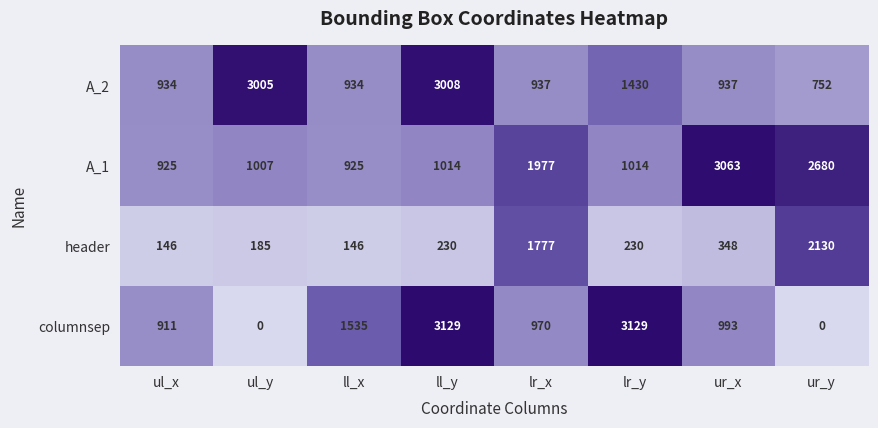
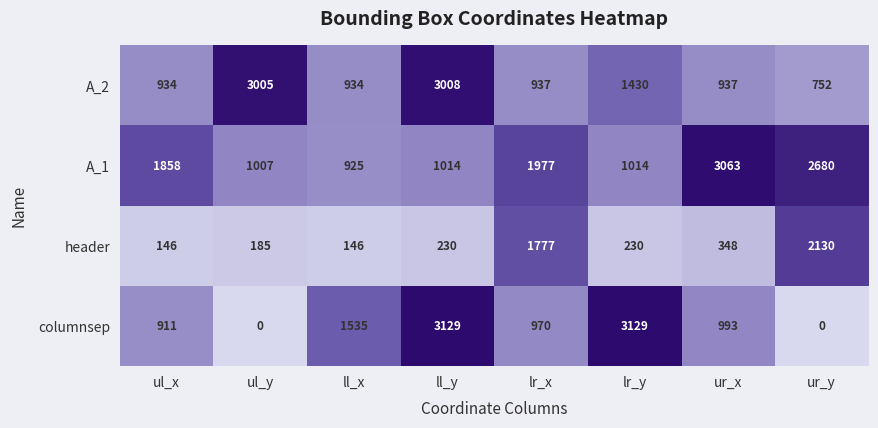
  {
    "A_2": {
      "ul_x": 934,
      "ul_y": 3005,
      "ll_x": 934,
      "ll_y": 3008,
      "lr_x": 937,
      "lr_y": 1430,
      "ur_x": 937,
      "ur_y": 752
    },
    "A_1": {
-     "ul_x": 925,
+     "ul_x": 1858,
      "ul_y": 1007,
      "ll_x": 925,
      "ll_y": 1014,
      "lr_x": 1977,
      "lr_y": 1014,
      "ur_x": 3063,
      "ur_y": 2680
    },
    "header": {
      "ul_x": 146,
      "ul_y": 185,
      "ll_x": 146,
      "ll_y": 230,
      "lr_x": 1777,
      "lr_y": 230,
      "ur_x": 348,
      "ur_y": 2130
    },
    "columnsep": {
      "ul_x": 911,
      "ul_y": 0,
      "ll_x": 1535,
      "ll_y": 3129,
      "lr_x": 970,
      "lr_y": 3129,
      "ur_x": 993,
      "ur_y": 0
    }
  }
